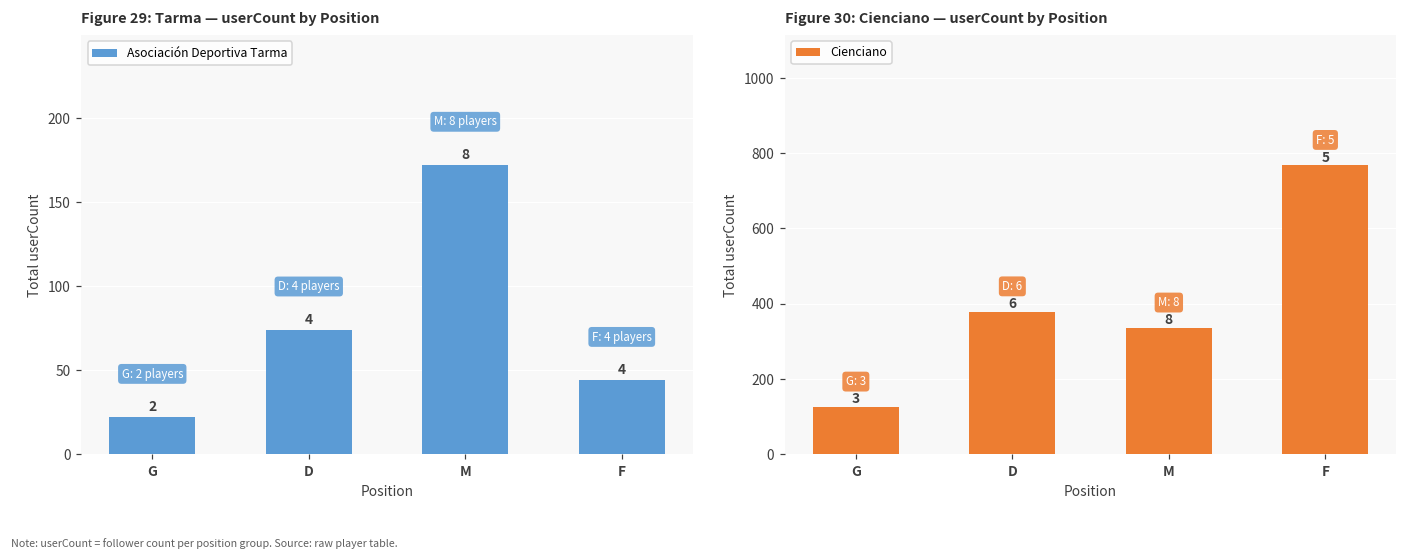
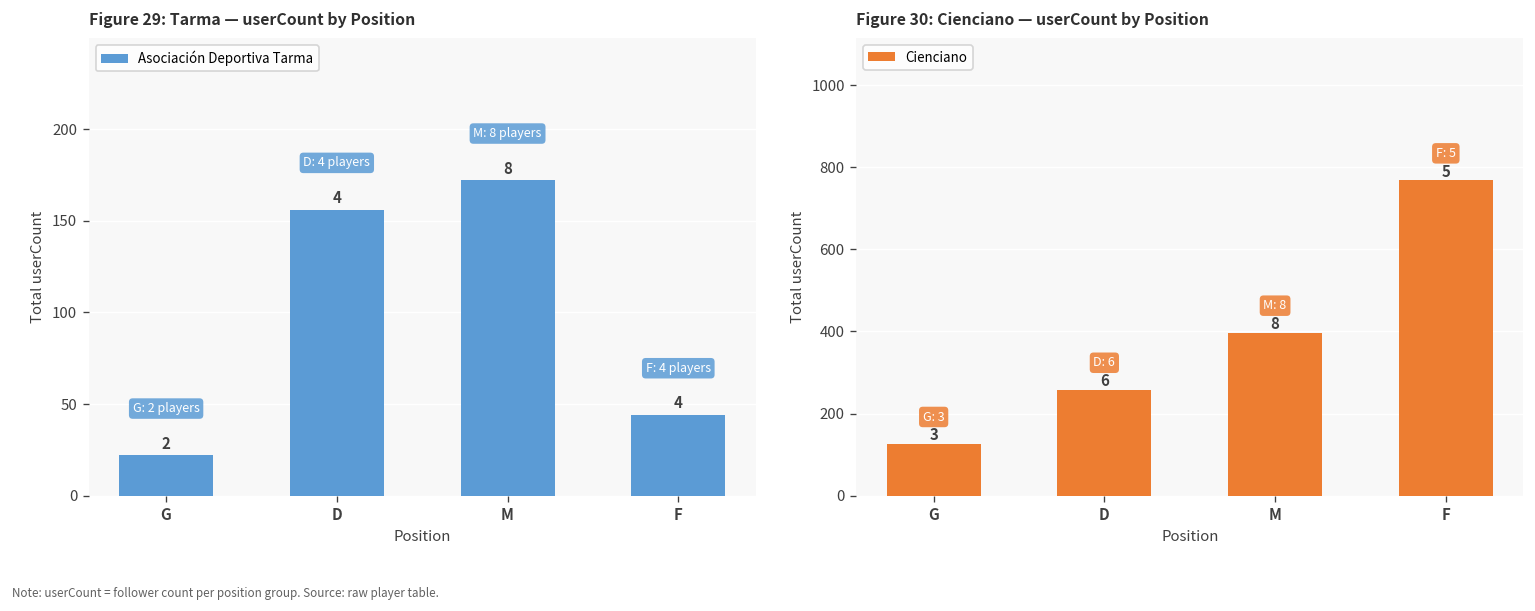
  {
    "Figure 29: Tarma — userCount by Position": {
-     "D": 74
+     "D": 156
    },
    "Figure 30: Cienciano — userCount by Position": {
-     "D": 380,
-     "M": 340
+     "D": 260,
+     "M": 400
    }
  }
